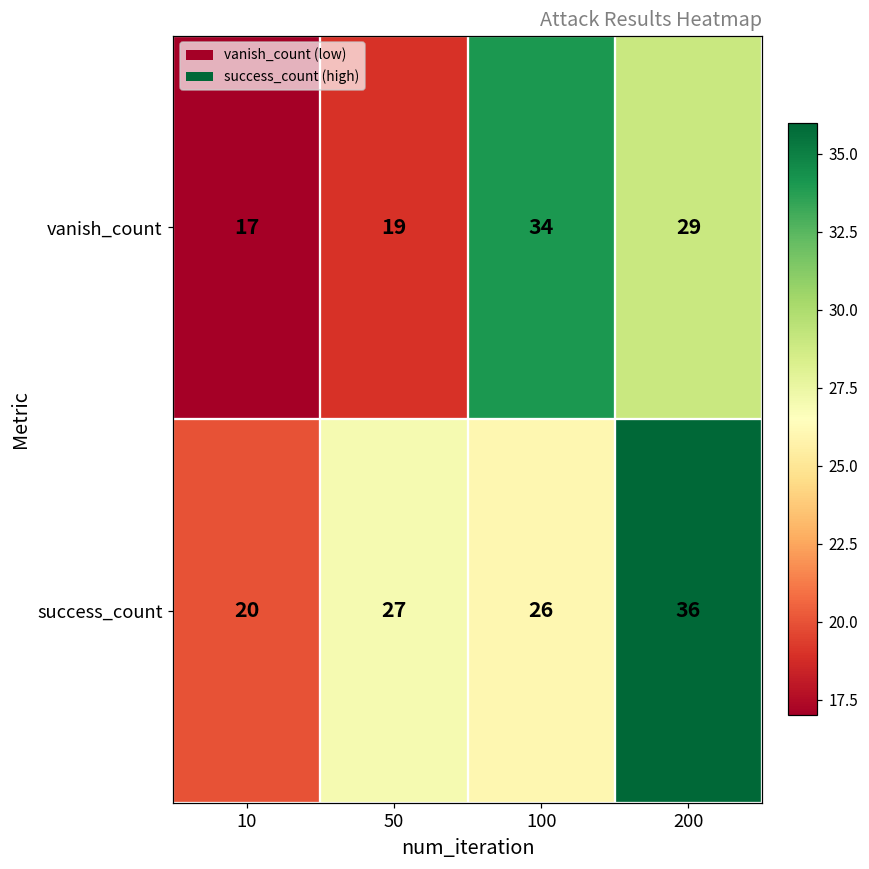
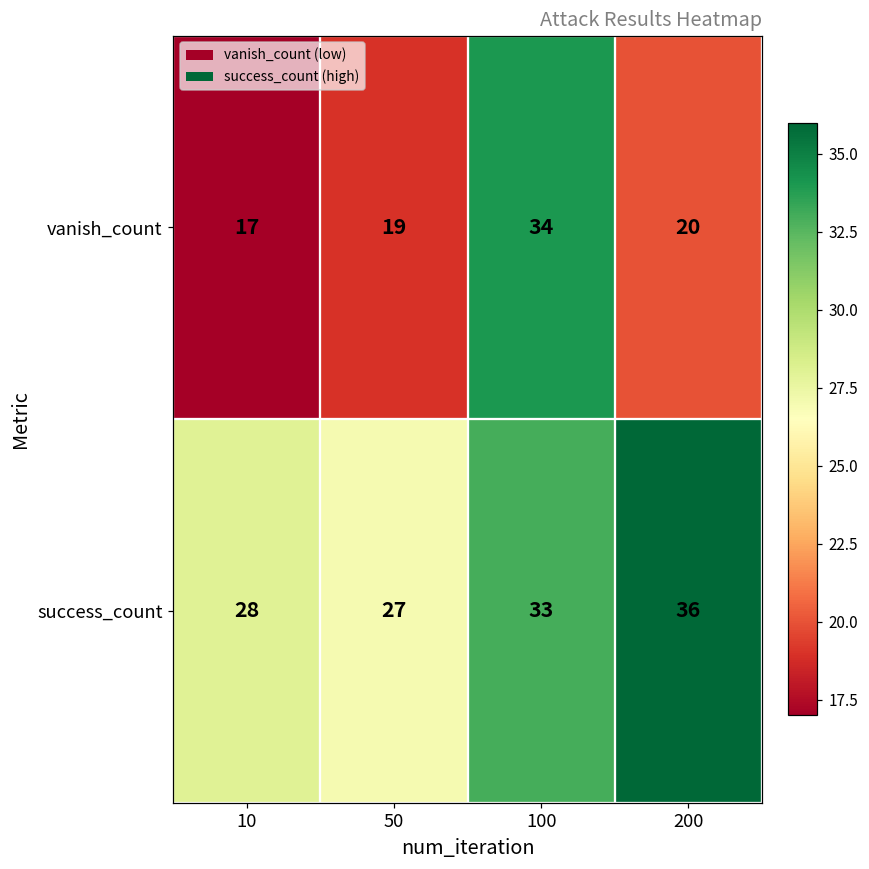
  {
    "vanish_count": {
      "10": 17,
      "50": 19,
      "100": 34,
-     "200": 29
+     "200": 20
    },
    "success_count": {
-     "10": 20,
+     "10": 28,
      "50": 27,
-     "100": 26,
+     "100": 33,
      "200": 36
    }
  }
